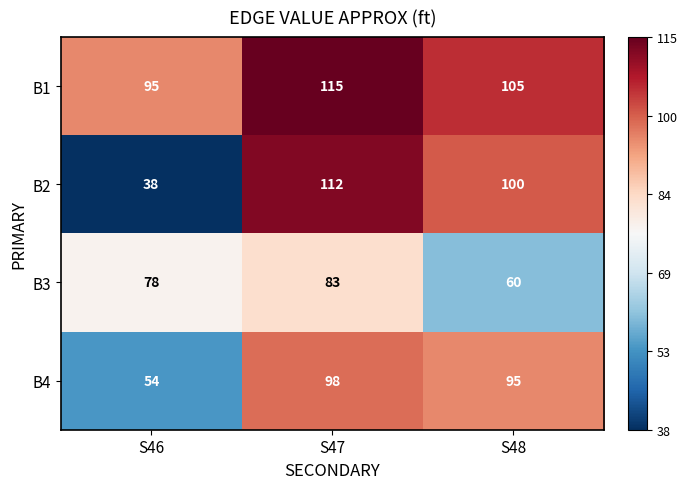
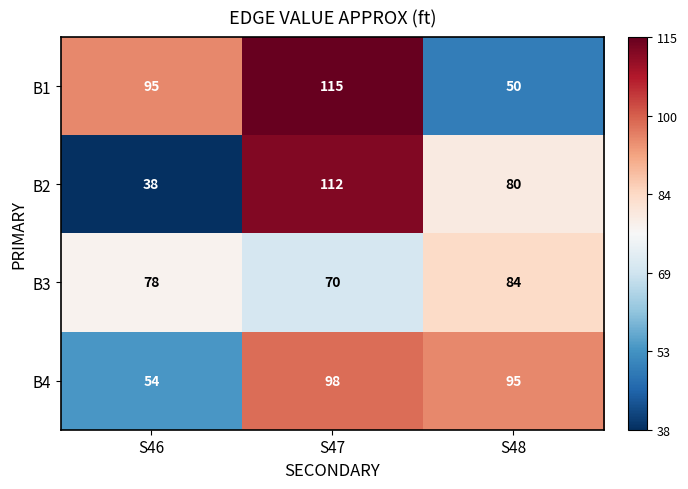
  {
    "B1": {
      "S46": 95,
      "S47": 115,
-     "S48": 105
+     "S48": 50
    },
    "B2": {
      "S46": 38,
      "S47": 112,
-     "S48": 100
+     "S48": 80
    },
    "B3": {
      "S46": 78,
-     "S47": 83,
-     "S48": 60
+     "S47": 70,
+     "S48": 84
    },
    "B4": {
      "S46": 54,
      "S47": 98,
      "S48": 95
    }
  }
